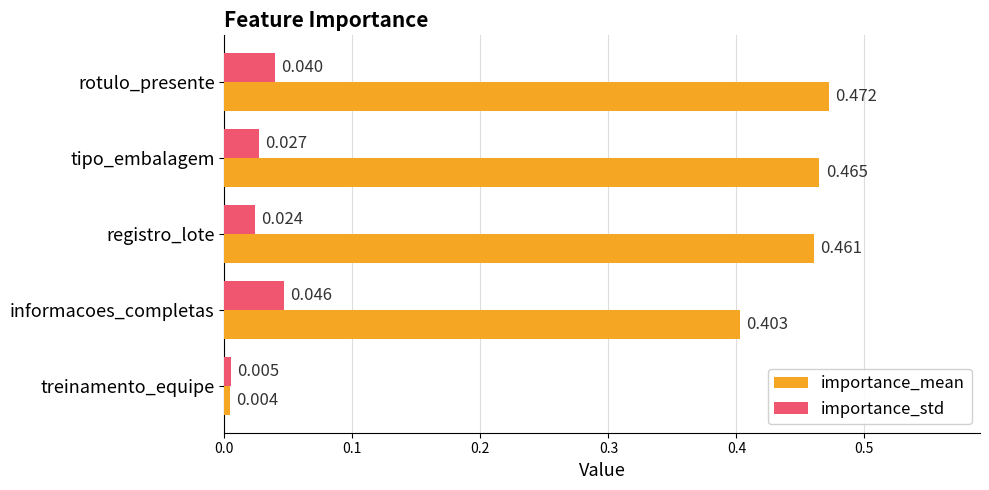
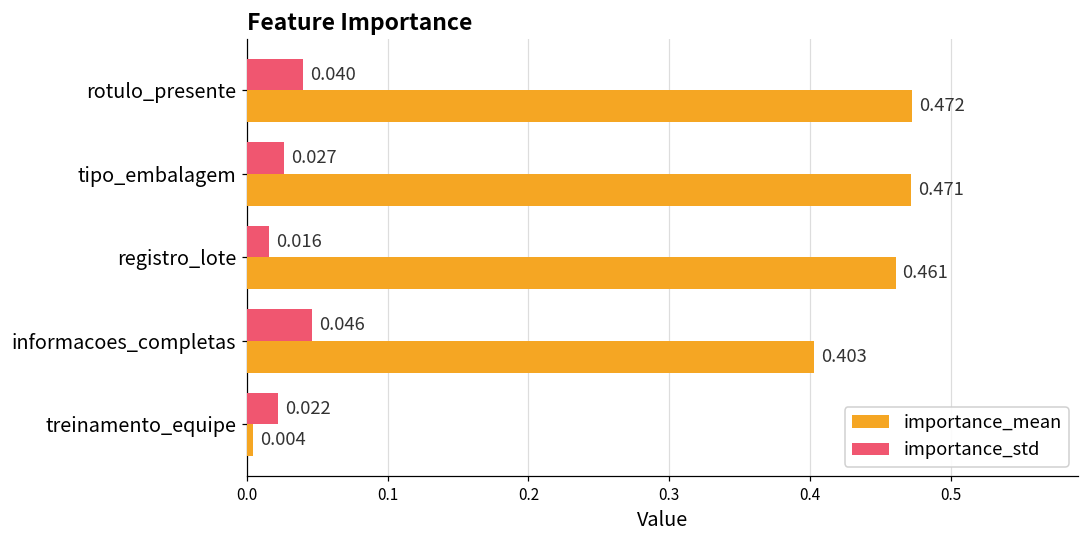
  {
    "importance_mean": {
      "rotulo_presente": 0.472,
-     "tipo_embalagem": 0.465,
+     "tipo_embalagem": 0.471,
      "registro_lote": 0.461,
      "informacoes_completas": 0.403,
      "treinamento_equipe": 0.004
    },
    "importance_std": {
      "rotulo_presente": 0.040,
      "tipo_embalagem": 0.027,
-     "registro_lote": 0.024,
+     "registro_lote": 0.016,
      "informacoes_completas": 0.046,
-     "treinamento_equipe": 0.005
+     "treinamento_equipe": 0.022
    }
  }
